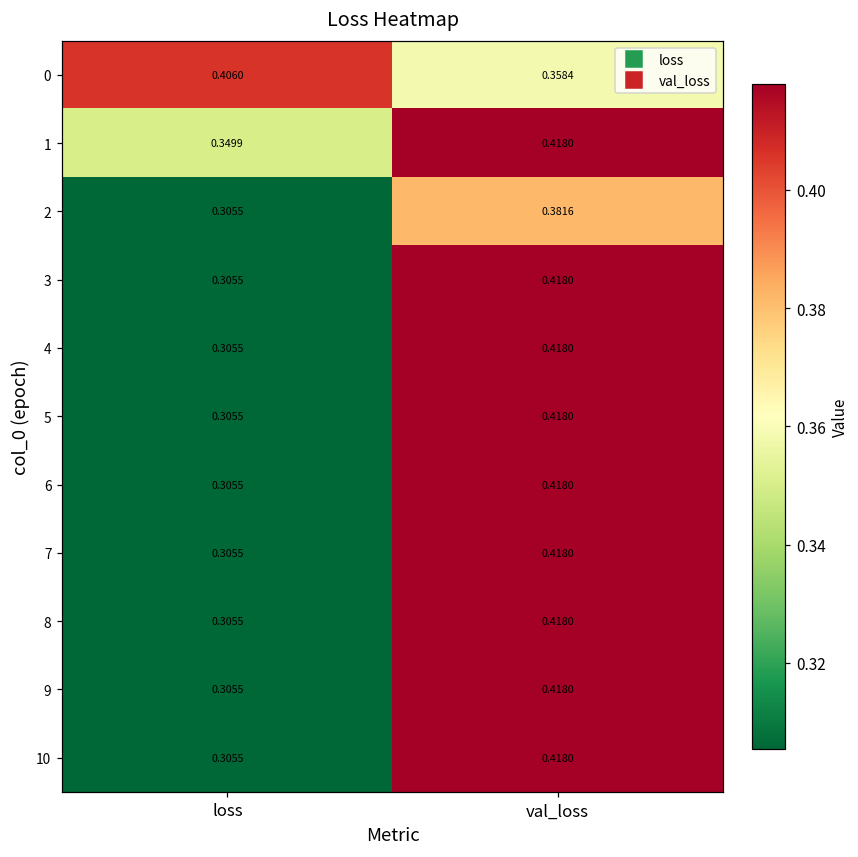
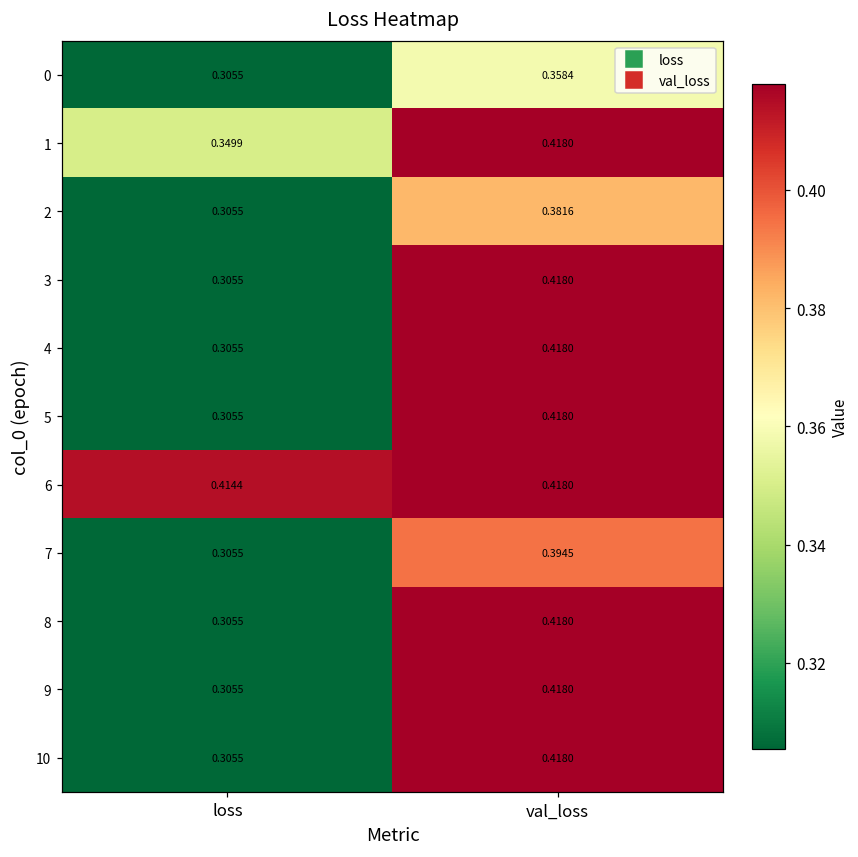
  {
    "0": {
-     "loss": 0.4060,
+     "loss": 0.3055,
      "val_loss": 0.3584
    },
    "1": {
      "loss": 0.3499,
      "val_loss": 0.4180
    },
    "2": {
      "loss": 0.3055,
      "val_loss": 0.3816
    },
    "3": {
      "loss": 0.3055,
      "val_loss": 0.4180
    },
    "4": {
      "loss": 0.3055,
      "val_loss": 0.4180
    },
    "5": {
      "loss": 0.3055,
      "val_loss": 0.4180
    },
    "6": {
-     "loss": 0.3055,
+     "loss": 0.4144,
      "val_loss": 0.4180
    },
    "7": {
      "loss": 0.3055,
-     "val_loss": 0.4180
+     "val_loss": 0.3945
    },
    "8": {
      "loss": 0.3055,
      "val_loss": 0.4180
    },
    "9": {
      "loss": 0.3055,
      "val_loss": 0.4180
    },
    "10": {
      "loss": 0.3055,
      "val_loss": 0.4180
    }
  }
